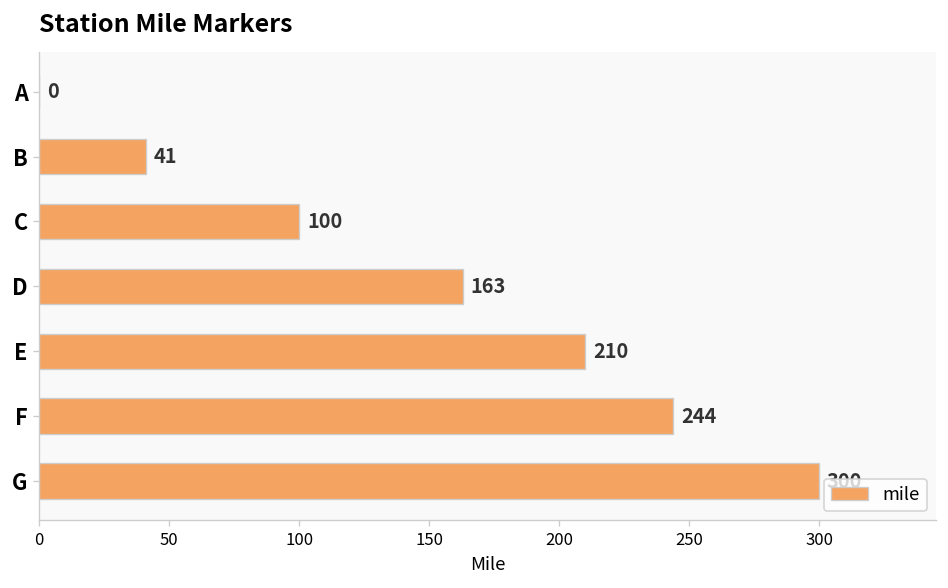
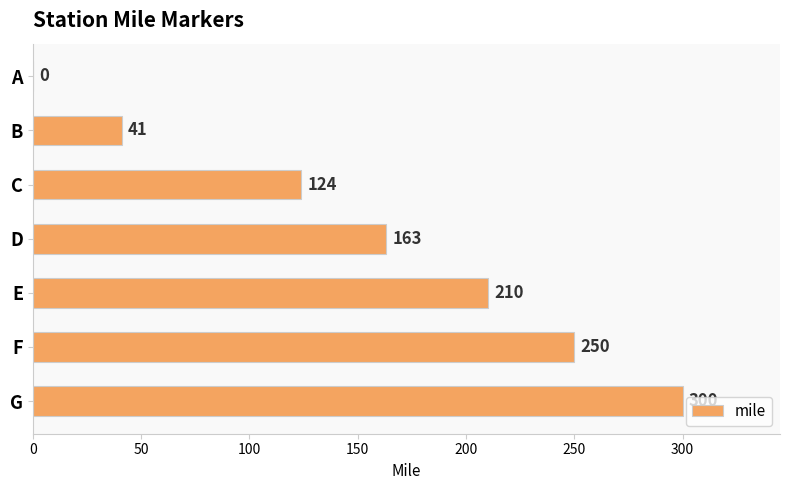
  {
    "A": 0,
    "B": 41,
-   "C": 100,
+   "C": 124,
    "D": 163,
    "E": 210,
-   "F": 244
+   "F": 250
  }
